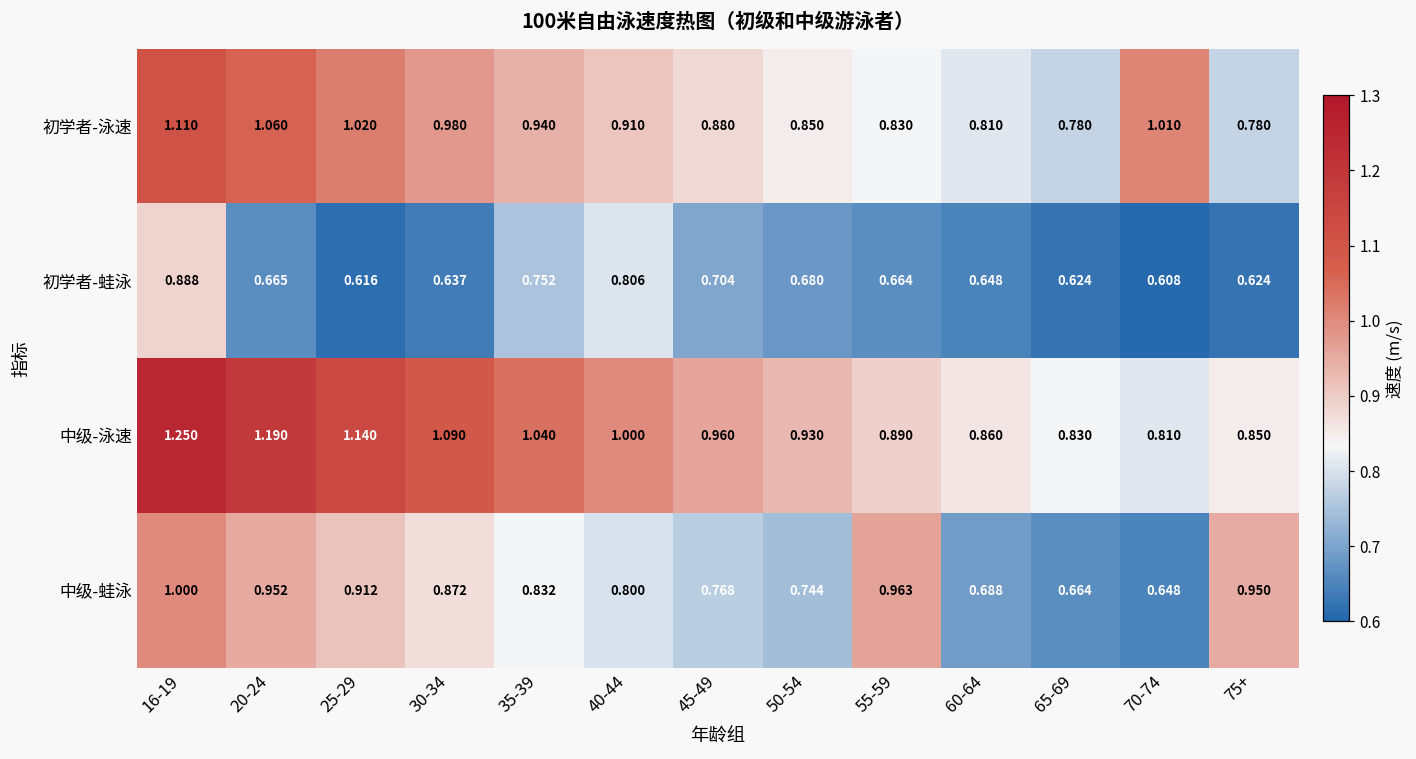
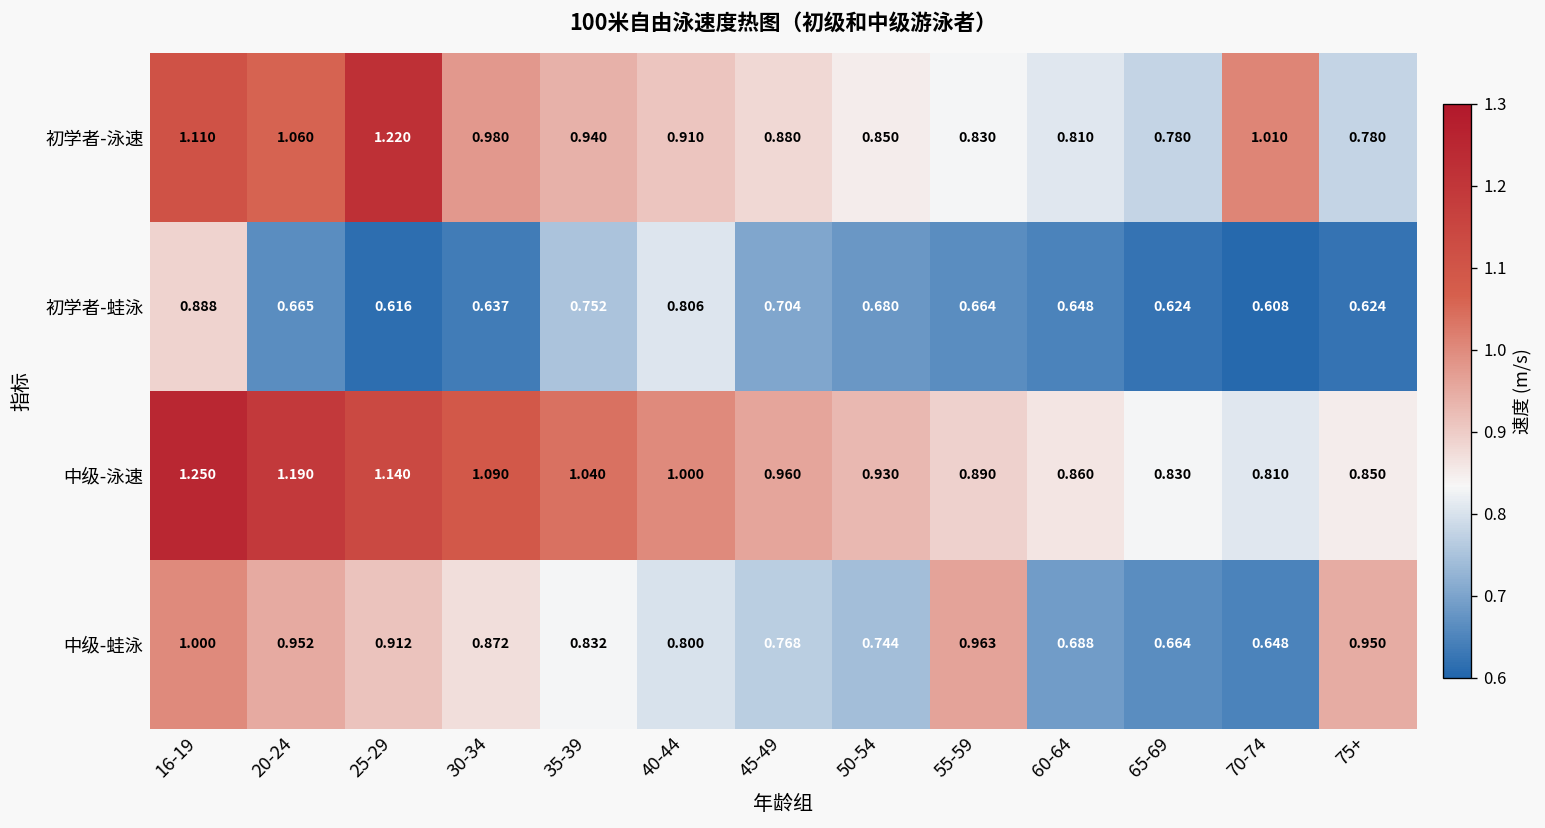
  {
    "初学者-泳速": {
      "16-19": 1.110,
      "20-24": 1.060,
-     "25-29": 1.020,
+     "25-29": 1.220,
      "30-34": 0.980,
      "35-39": 0.940,
      "40-44": 0.910,
      "45-49": 0.880,
      "50-54": 0.850,
      "55-59": 0.830,
      "60-64": 0.810,
      "65-69": 0.780,
      "70-74": 1.010,
      "75+": 0.780
    },
    "初学者-蛙泳": {
      "16-19": 0.888,
      "20-24": 0.665,
      "25-29": 0.616,
      "30-34": 0.637,
      "35-39": 0.752,
      "40-44": 0.806,
      "45-49": 0.704,
      "50-54": 0.680,
      "55-59": 0.664,
      "60-64": 0.648,
      "65-69": 0.624,
      "70-74": 0.608,
      "75+": 0.624
    },
    "中级-泳速": {
      "16-19": 1.250,
      "20-24": 1.190,
      "25-29": 1.140,
      "30-34": 1.090,
      "35-39": 1.040,
      "40-44": 1.000,
      "45-49": 0.960,
      "50-54": 0.930,
      "55-59": 0.890,
      "60-64": 0.860,
      "65-69": 0.830,
      "70-74": 0.810,
      "75+": 0.850
    },
    "中级-蛙泳": {
      "16-19": 1.000,
      "20-24": 0.952,
      "25-29": 0.912,
      "30-34": 0.872,
      "35-39": 0.832,
      "40-44": 0.800,
      "45-49": 0.768,
      "50-54": 0.744,
      "55-59": 0.963,
      "60-64": 0.688,
      "65-69": 0.664,
      "70-74": 0.648,
      "75+": 0.950
    }
  }
